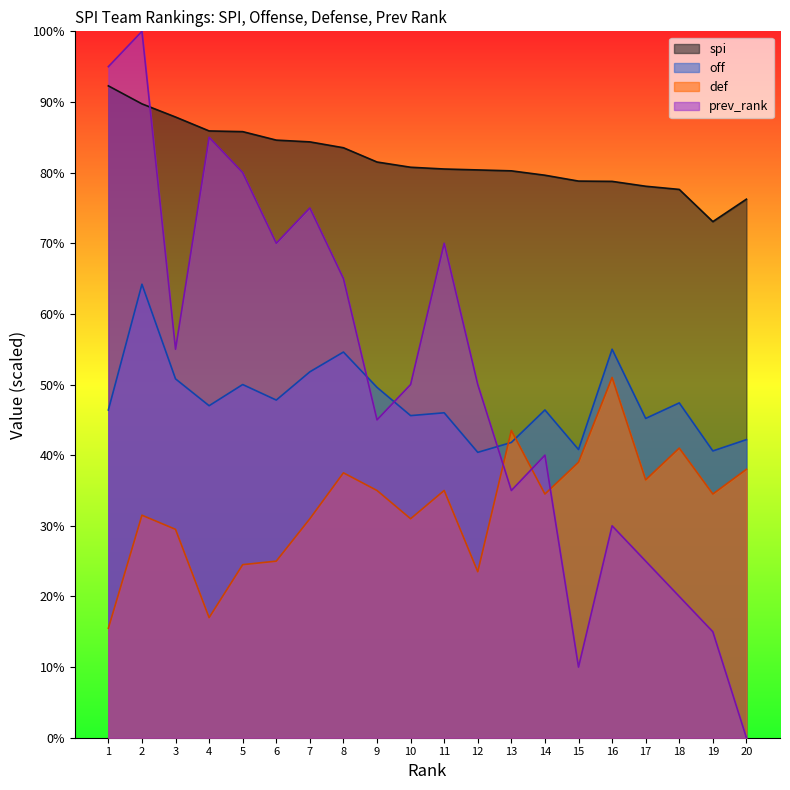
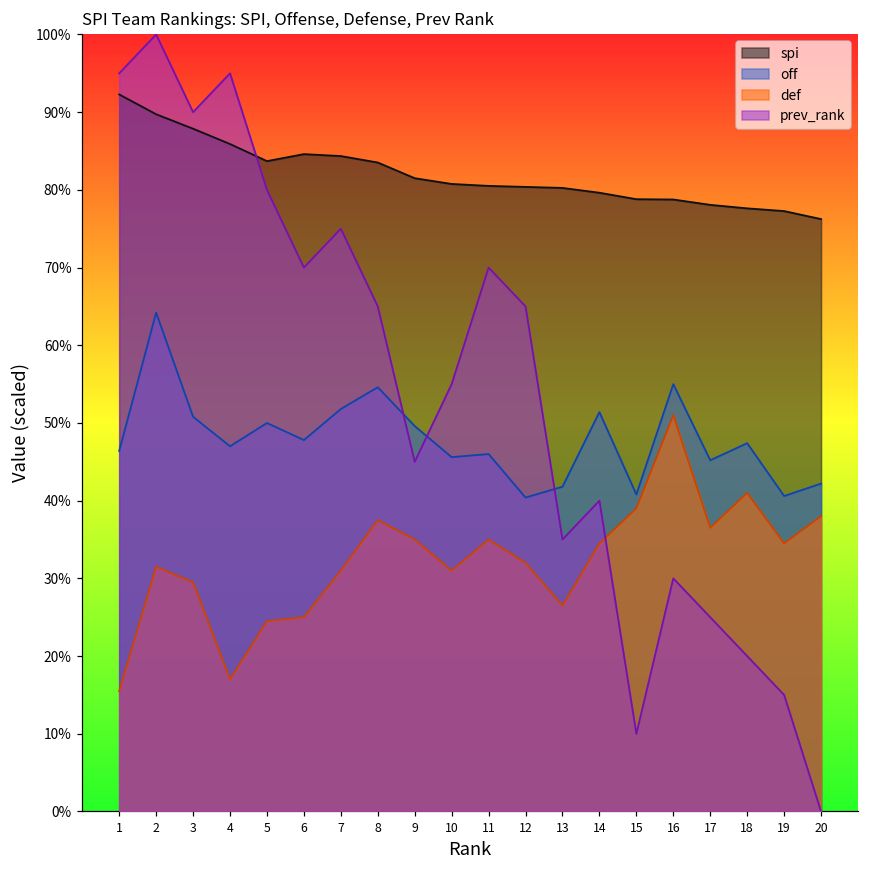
  {
    "spi": {
      "1": "92%",
      "2": "90%",
      "3": "88%",
      "4": "86%",
-     "5": "86%",
+     "5": "84%",
      "6": "85%",
      "7": "84%",
      "8": "84%",
      "9": "82%",
      "10": "81%",
      "11": "81%",
      "12": "80%",
      "13": "80%",
      "14": "80%",
      "15": "79%",
      "16": "79%",
      "17": "78%",
      "18": "78%",
-     "19": "73%",
+     "19": "77%",
      "20": "76%"
    },
    "off": {
      "1": "46%",
      "2": "64%",
      "3": "51%",
      "4": "47%",
      "5": "50%",
      "6": "48%",
      "7": "52%",
      "8": "55%",
      "9": "50%",
      "10": "46%",
      "11": "46%",
      "12": "40%",
      "13": "42%",
-     "14": "46%",
+     "14": "51%",
      "15": "41%",
      "16": "55%",
      "17": "45%",
      "18": "47%",
      "19": "41%",
      "20": "42%"
    },
    "def": {
      "1": "16%",
      "2": "32%",
      "3": "30%",
      "4": "17%",
      "5": "25%",
      "6": "25%",
      "7": "31%",
      "8": "38%",
      "9": "35%",
      "10": "31%",
      "11": "35%",
-     "12": "24%",
-     "13": "44%",
+     "12": "32%",
+     "13": "27%",
      "14": "35%",
      "15": "39%",
      "16": "51%",
      "17": "37%",
      "18": "41%",
      "19": "35%",
      "20": "38%"
    },
    "prev_rank": {
      "1": "95%",
      "2": "100%",
-     "3": "55%",
-     "4": "85%",
+     "3": "90%",
+     "4": "95%",
      "5": "80%",
      "6": "70%",
      "7": "75%",
      "8": "65%",
      "9": "45%",
-     "10": "50%",
+     "10": "55%",
      "11": "70%",
-     "12": "50%",
+     "12": "65%",
      "13": "35%",
      "14": "40%",
      "15": "10%",
      "16": "30%",
      "17": "25%",
      "18": "20%",
      "19": "15%",
      "20": "0%"
    }
  }
